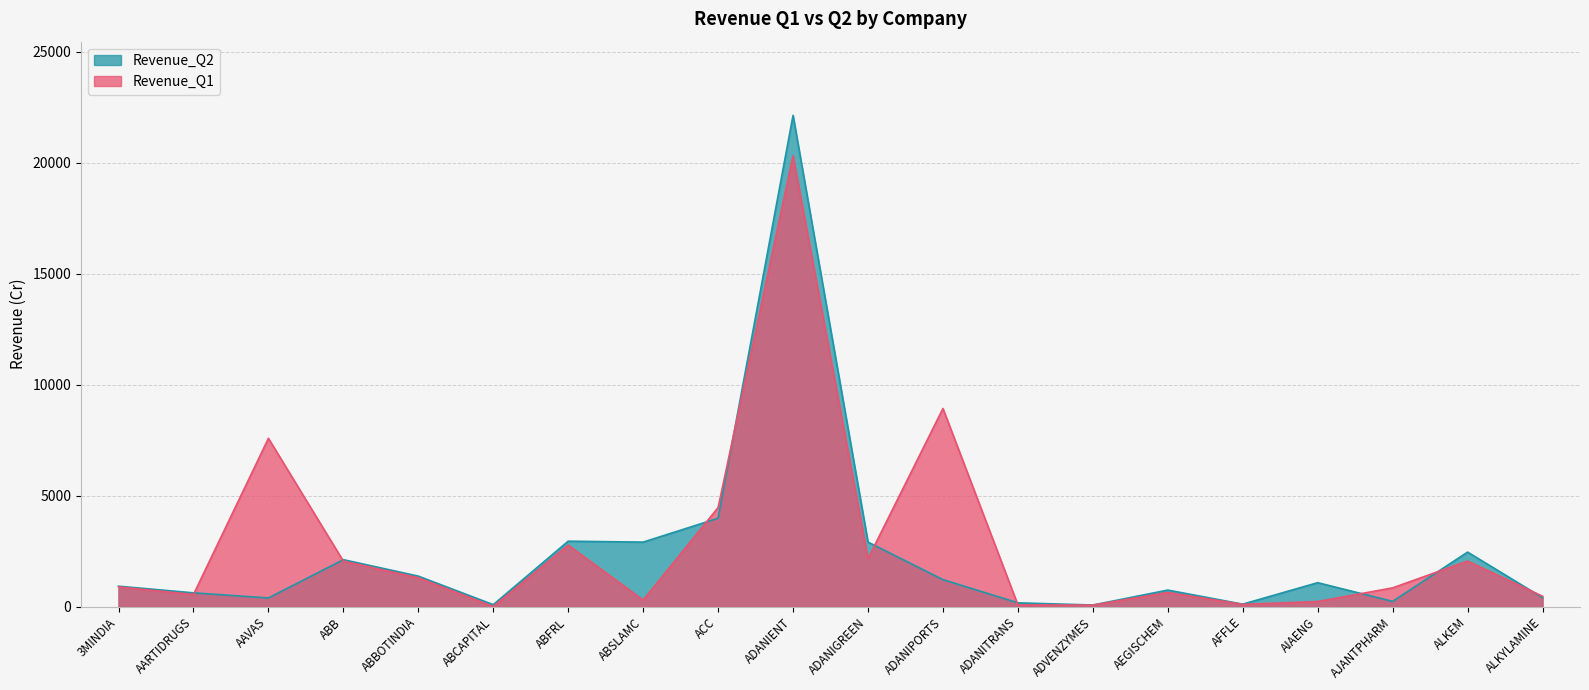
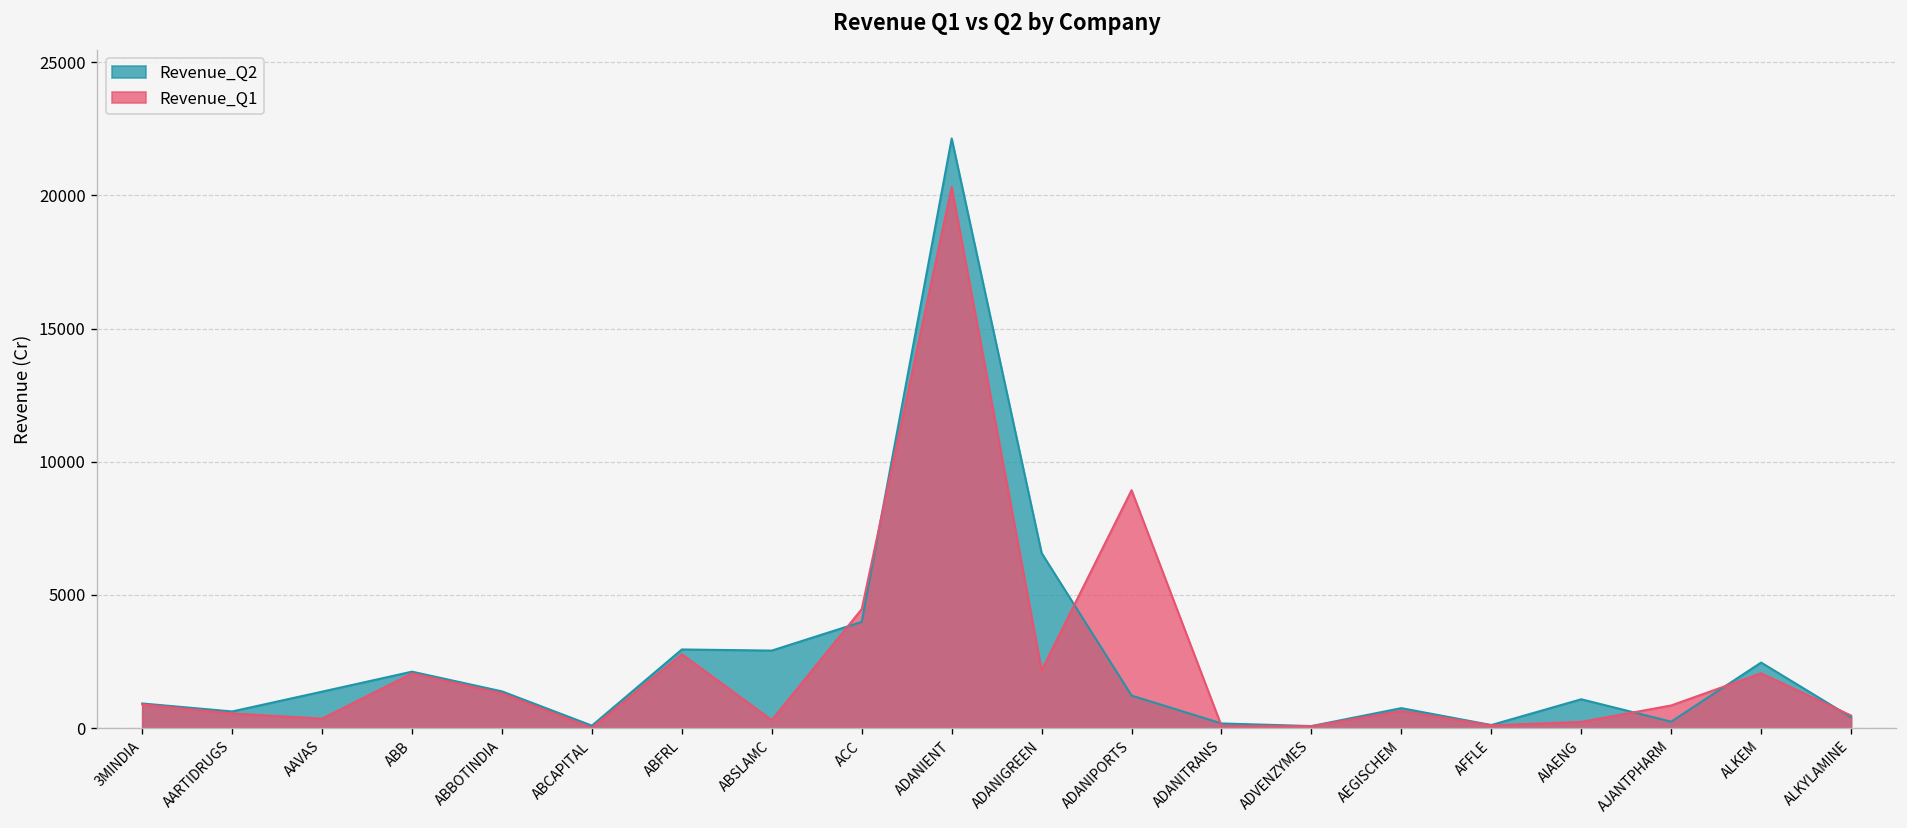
  {
    "Revenue_Q2": {
-     "AAVAS": 400,
+     "AAVAS": 1400,
      "ABFRL": 3000,
      "ABSLAMC": 2900,
      "ACC": 4000,
      "ADANIENT": 22100,
-     "ADANIGREEN": 2900,
+     "ADANIGREEN": 6600,
      "ADANIPORTS": 1200,
      "AIAENG": 1100,
      "AJANTPHARM": 200,
      "ALKEM": 2500
    },
    "Revenue_Q1": {
-     "AAVAS": 7600,
+     "AAVAS": 400,
      "ABFRL": 2800,
      "ABSLAMC": 300,
      "ACC": 4500,
      "ADANIENT": 20300,
      "ADANIGREEN": 2200,
      "ADANIPORTS": 8900,
      "AIAENG": 200,
      "AJANTPHARM": 900,
      "ALKEM": 2100
    }
  }
